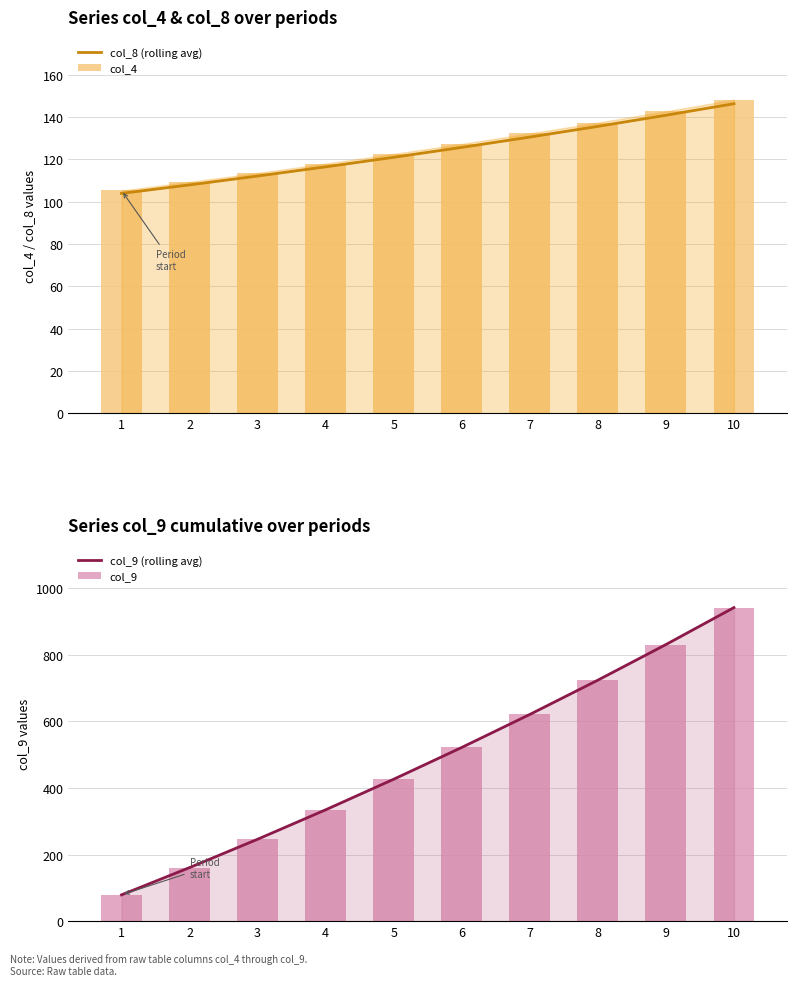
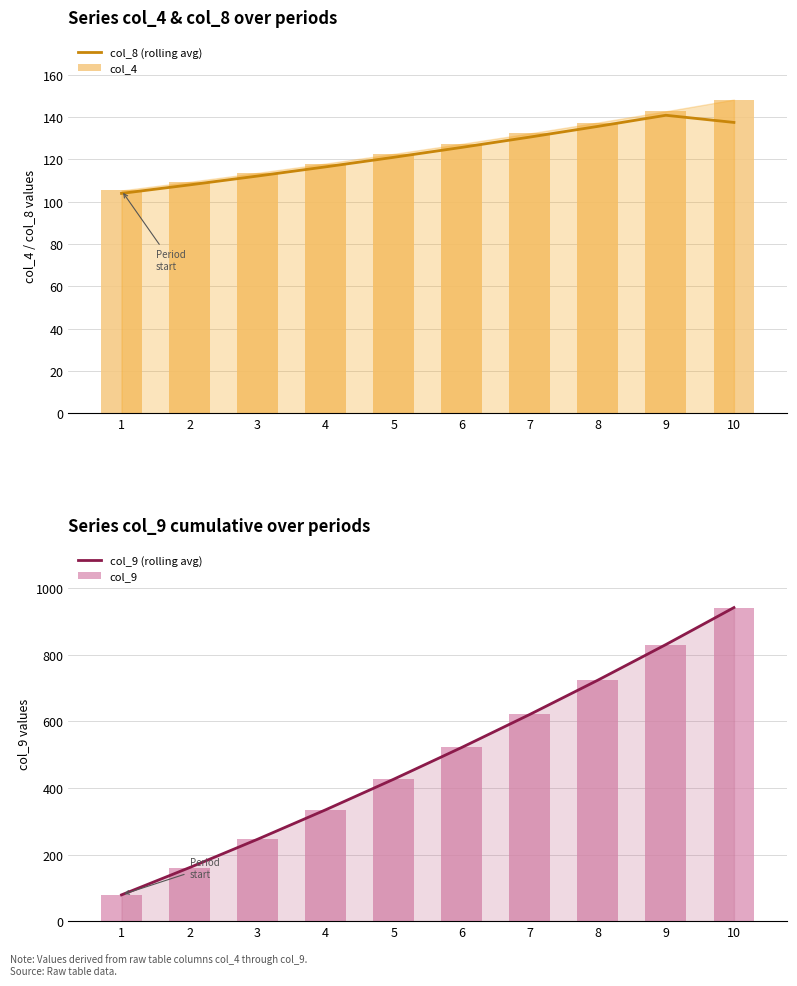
  {
    "Series col_4 & col_8 over periods": {
      "col_8 (rolling avg)": {
        "1": 104,
        "2": 108,
        "3": 112,
        "4": 116,
        "5": 121,
        "6": 126,
        "7": 130,
        "8": 136,
        "9": 141,
-       "10": 146
+       "10": 137
      },
      "col_4": {
        "1": 105,
        "2": 109,
        "3": 114,
        "4": 118,
        "5": 123,
        "6": 127,
        "7": 132,
        "8": 137,
        "9": 143,
        "10": 148
      }
    },
    "Series col_9 cumulative over periods": {
      "1": 80,
      "2": 160,
      "3": 250,
      "4": 330,
      "5": 430,
      "6": 520,
      "7": 620,
      "8": 720,
      "9": 830,
      "10": 940
    }
  }
